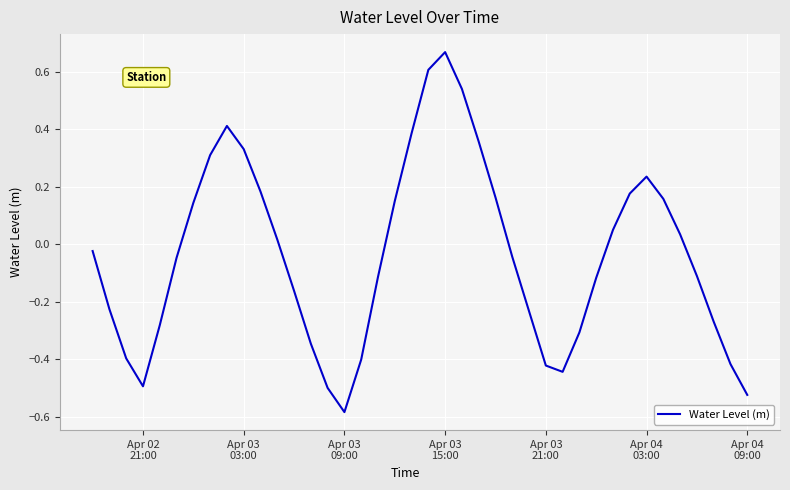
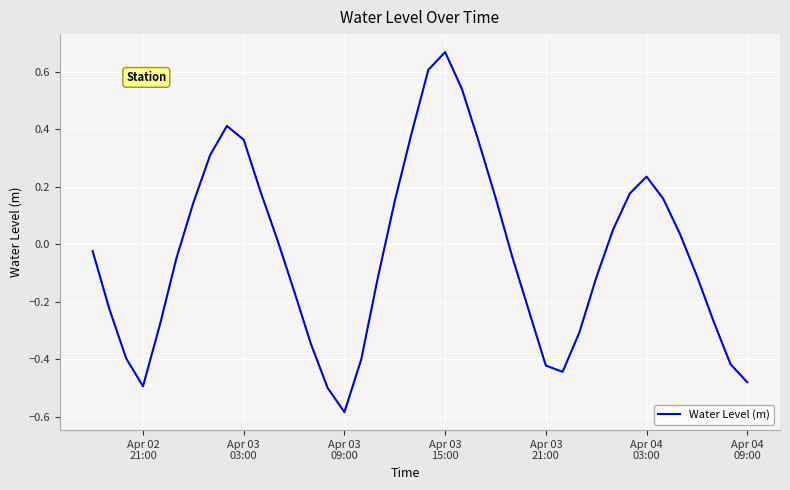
  {
    "Apr 02 21:00": -0.49,
-   "Apr 03 03:00": 0.33,
+   "Apr 03 03:00": 0.36,
    "Apr 03 09:00": -0.58,
    "Apr 03 15:00": 0.67,
    "Apr 03 21:00": -0.42,
    "Apr 04 03:00": 0.23,
-   "Apr 04 09:00": -0.52
+   "Apr 04 09:00": -0.48
  }
